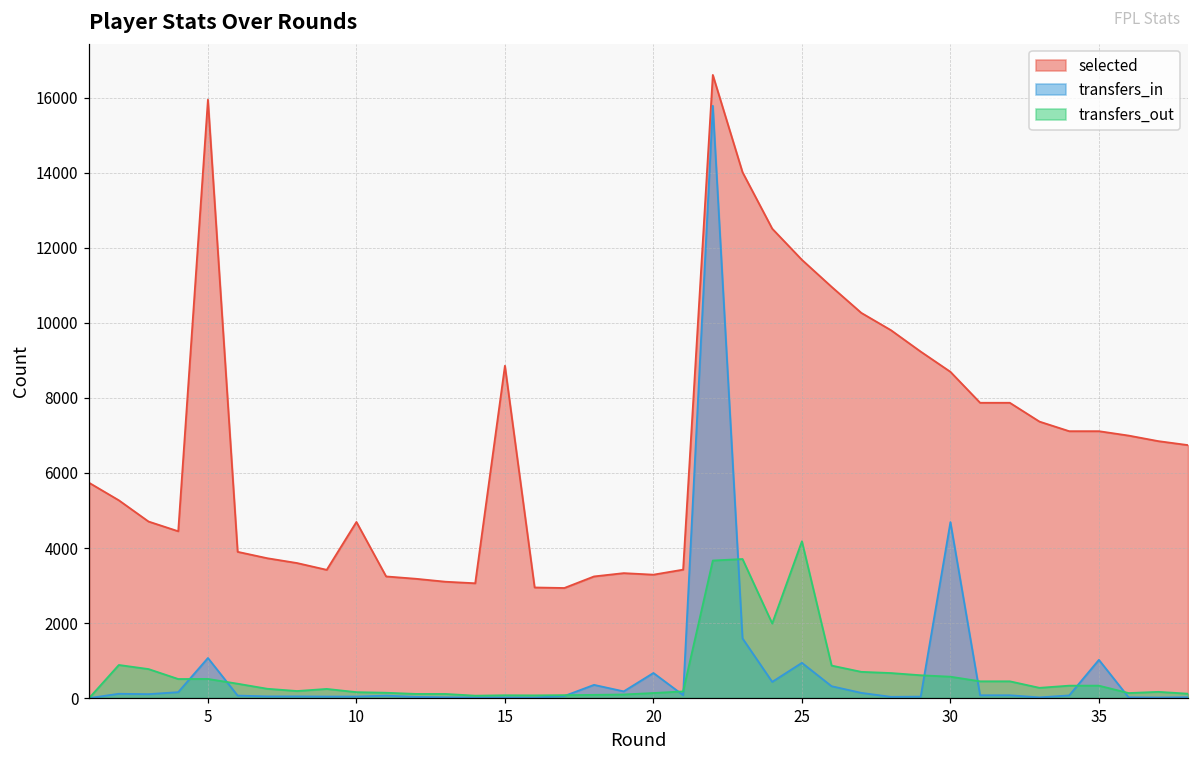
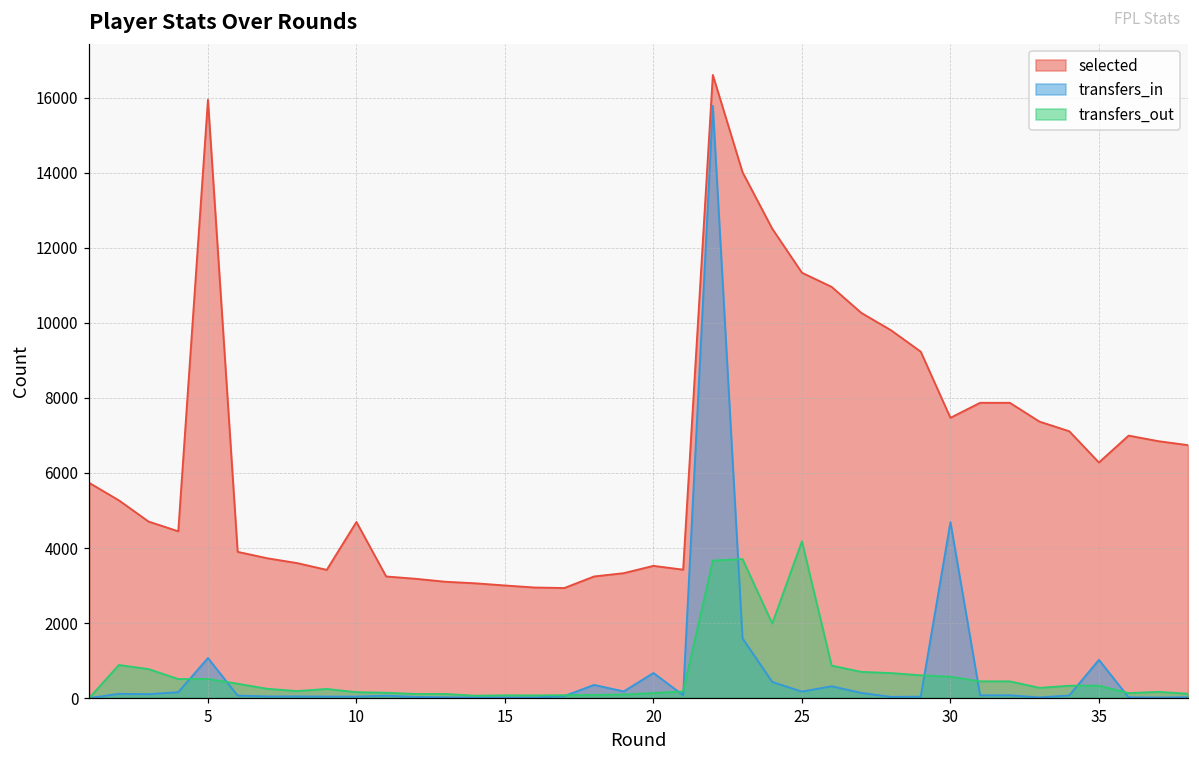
  {
    "selected": {
      "5": 15900,
      "10": 4700,
-     "15": 8900,
-     "20": 3300,
-     "25": 11700,
-     "30": 8700,
-     "35": 7100
+     "15": 3000,
+     "20": 3500,
+     "25": 11300,
+     "30": 7500,
+     "35": 6300
    },
    "transfers_in": {
      "5": 1100,
      "10": 0,
      "20": 700,
-     "25": 900,
+     "25": 200,
      "30": 4700,
      "35": 1000
    },
    "transfers_out": {
      "5": 500,
      "10": 200,
      "20": 100,
      "25": 4200,
      "30": 600,
      "35": 300
    }
  }
